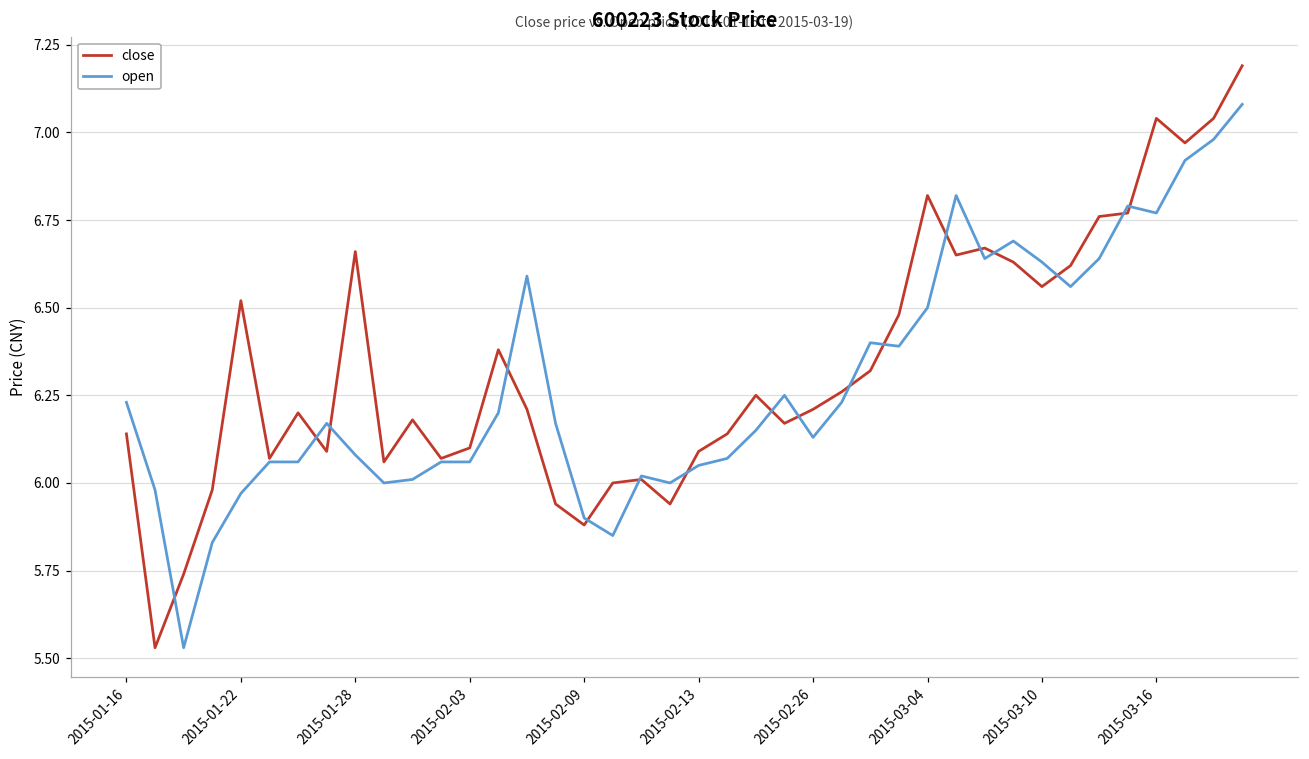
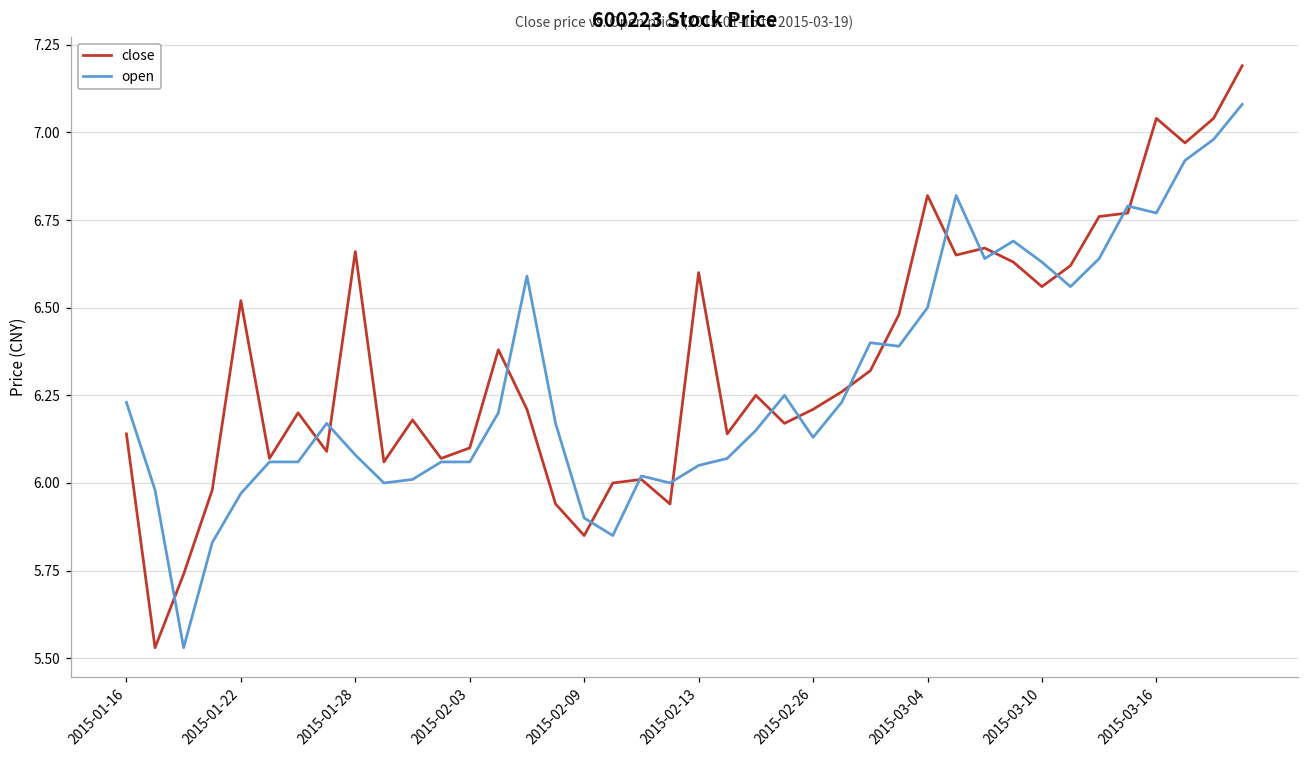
  {
    "close": {
      "2015-01-16": 6.14,
      "2015-01-22": 6.52,
      "2015-01-28": 6.66,
      "2015-02-03": 6.10,
-     "2015-02-09": 5.88,
-     "2015-02-13": 6.09,
+     "2015-02-09": 5.85,
+     "2015-02-13": 6.60,
      "2015-02-26": 6.21,
      "2015-03-04": 6.82,
      "2015-03-10": 6.56,
      "2015-03-16": 7.04
    },
    "open": {
      "2015-01-16": 6.23,
      "2015-01-22": 5.97,
      "2015-01-28": 6.08,
      "2015-02-03": 6.06,
      "2015-02-09": 5.90,
      "2015-02-13": 6.05,
      "2015-02-26": 6.13,
      "2015-03-04": 6.50,
      "2015-03-10": 6.63,
      "2015-03-16": 6.77
    }
  }
